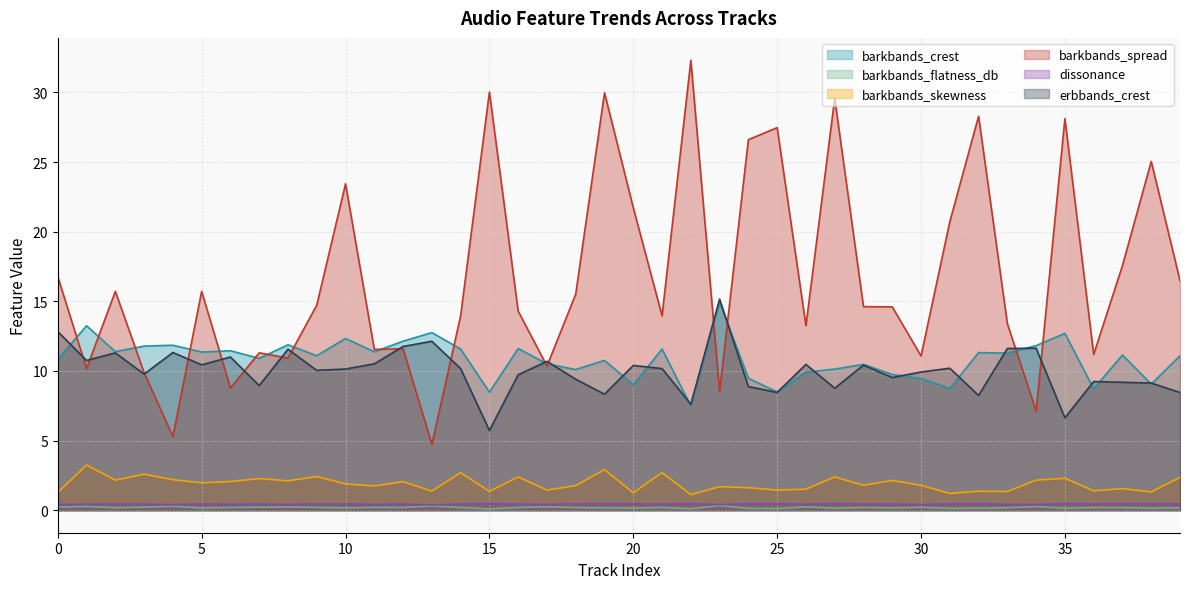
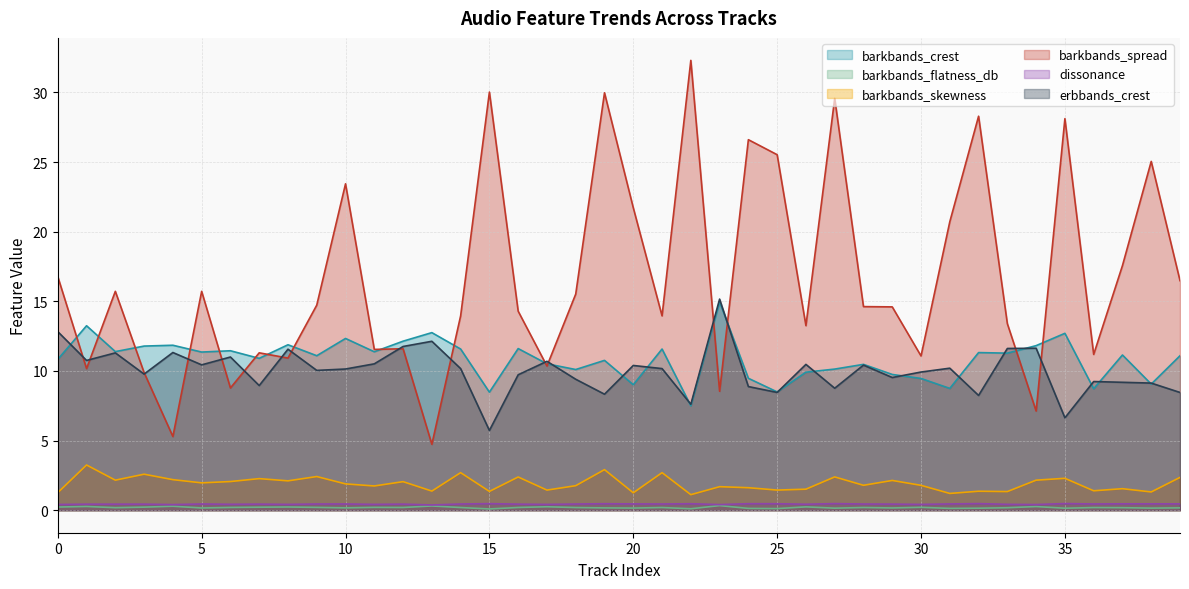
  {
    "barkbands_skewness": {
      "0": 1.3,
      "5": 2.0,
      "10": 1.9,
      "15": 1.4,
      "20": 1.3,
      "25": 1.4,
      "30": 1.8,
      "35": 2.3
    },
    "barkbands_spread": {
      "0": 16.8,
      "5": 15.7,
      "10": 23.4,
      "15": 30.0,
      "20": 21.7,
-     "25": 27.5,
+     "25": 25.5,
      "30": 11.1,
      "35": 28.1
    },
    "dissonance": {
      "0": 0.4,
      "5": 0.4,
      "10": 0.4,
      "15": 0.5,
      "20": 0.5,
      "25": 0.5,
      "30": 0.4,
      "35": 0.5
    },
    "erbbands_crest": {
      "0": 12.8,
      "5": 10.4,
      "10": 10.1,
      "15": 5.7,
      "20": 10.4,
      "30": 9.9,
      "35": 6.6
    }
  }
